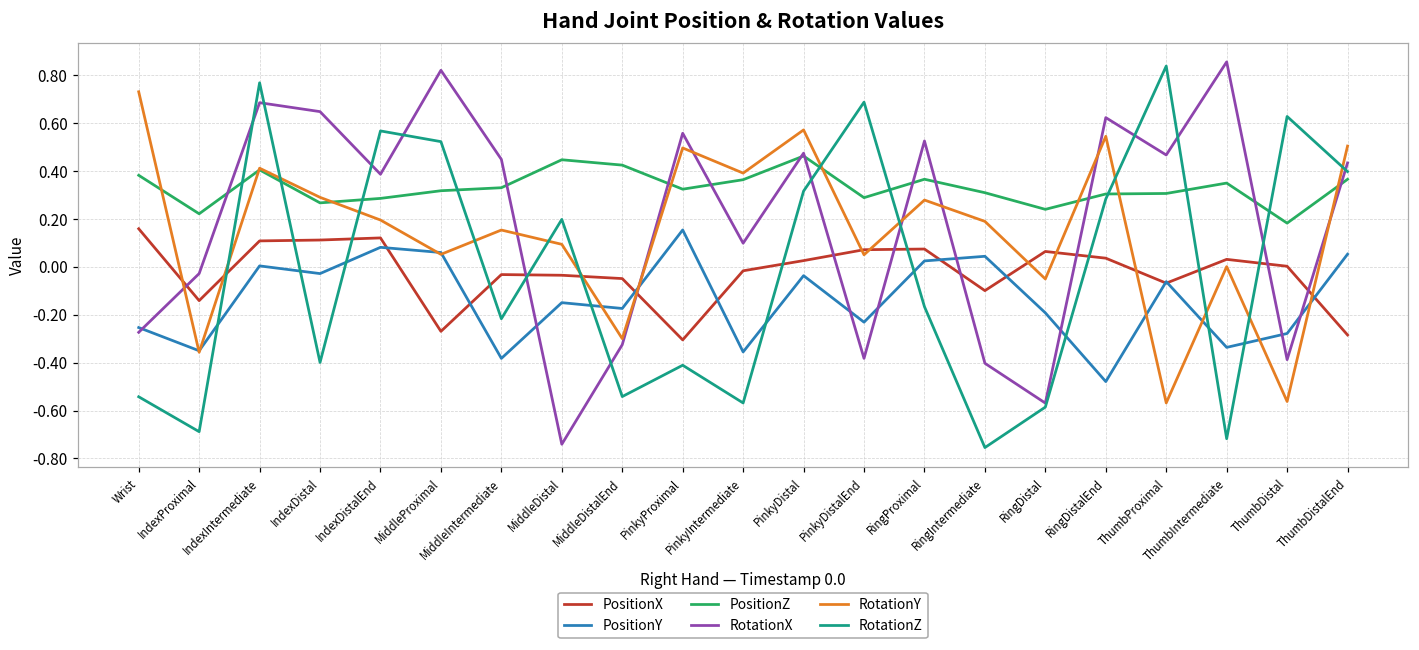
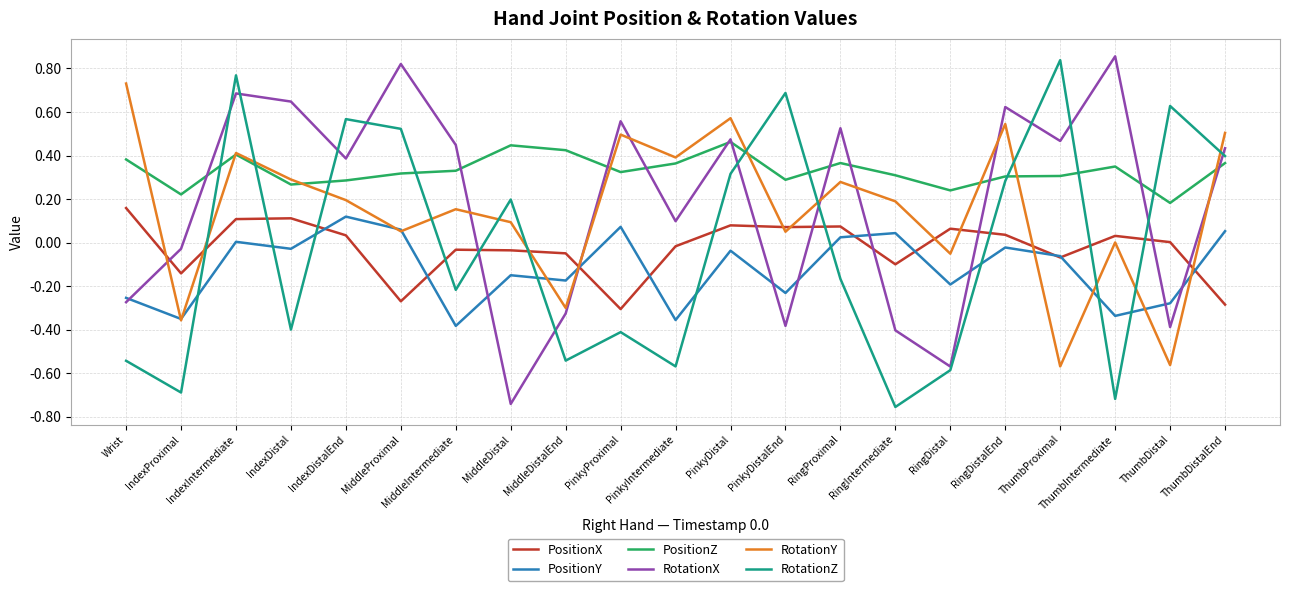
  {
    "PositionX": {
      "Wrist": 0.16,
      "IndexProximal": -0.14,
      "IndexIntermediate": 0.11,
      "IndexDistal": 0.11,
-     "IndexDistalEnd": 0.12,
+     "IndexDistalEnd": 0.03,
      "MiddleProximal": -0.27,
      "MiddleIntermediate": -0.03,
      "MiddleDistal": -0.04,
      "MiddleDistalEnd": -0.05,
      "PinkyProximal": -0.31,
      "PinkyIntermediate": -0.02,
-     "PinkyDistal": 0.03,
+     "PinkyDistal": 0.08,
      "PinkyDistalEnd": 0.07,
      "RingProximal": 0.07,
      "RingIntermediate": -0.10,
      "RingDistal": 0.06,
      "RingDistalEnd": 0.04,
      "ThumbIntermediate": 0.03,
      "ThumbDistal": 0.00,
      "ThumbDistalEnd": -0.28
    },
    "PositionY": {
      "Wrist": -0.25,
      "IndexIntermediate": 0.00,
      "IndexDistal": -0.03,
-     "IndexDistalEnd": 0.08,
+     "IndexDistalEnd": 0.12,
      "MiddleIntermediate": -0.38,
      "MiddleDistal": -0.15,
      "MiddleDistalEnd": -0.17,
-     "PinkyProximal": 0.15,
+     "PinkyProximal": 0.07,
      "PinkyIntermediate": -0.36,
      "PinkyDistal": -0.04,
      "PinkyDistalEnd": -0.23,
      "RingProximal": 0.02,
      "RingIntermediate": 0.04,
      "RingDistal": -0.19,
-     "RingDistalEnd": -0.48,
+     "RingDistalEnd": -0.02,
      "ThumbIntermediate": -0.34,
      "ThumbDistal": -0.28,
      "ThumbDistalEnd": 0.05
    },
    "RotationX": {
      "Wrist": -0.27,
      "IndexProximal": -0.03,
      "IndexIntermediate": 0.68,
      "IndexDistal": 0.65,
      "IndexDistalEnd": 0.39,
      "MiddleProximal": 0.82,
      "MiddleIntermediate": 0.45,
      "MiddleDistal": -0.74,
      "MiddleDistalEnd": -0.33,
      "PinkyProximal": 0.56,
      "PinkyIntermediate": 0.10,
      "PinkyDistal": 0.47,
      "PinkyDistalEnd": -0.38,
      "RingProximal": 0.53,
      "RingIntermediate": -0.40,
      "RingDistal": -0.57,
      "RingDistalEnd": 0.62,
      "ThumbProximal": 0.47,
      "ThumbIntermediate": 0.86,
      "ThumbDistal": -0.39,
      "ThumbDistalEnd": 0.43
    },
    "RotationY": {
      "Wrist": 0.73,
      "IndexDistal": 0.29,
      "IndexDistalEnd": 0.20,
      "MiddleIntermediate": 0.15,
      "MiddleDistal": 0.09,
      "MiddleDistalEnd": -0.30,
      "PinkyProximal": 0.50,
      "PinkyIntermediate": 0.39,
      "PinkyDistal": 0.57,
      "PinkyDistalEnd": 0.05,
      "RingProximal": 0.28,
      "RingIntermediate": 0.19,
      "RingDistal": -0.05,
      "RingDistalEnd": 0.54,
      "ThumbProximal": -0.57,
      "ThumbIntermediate": 0.00,
      "ThumbDistal": -0.56,
      "ThumbDistalEnd": 0.50
    }
  }
